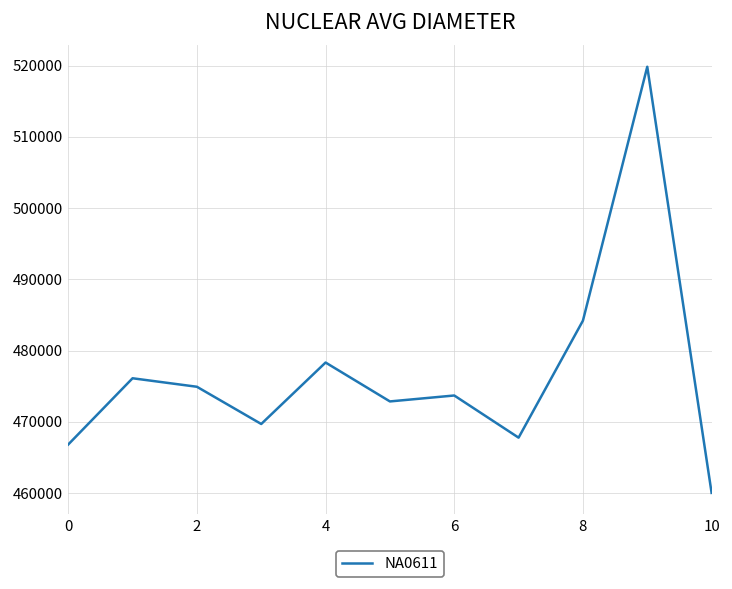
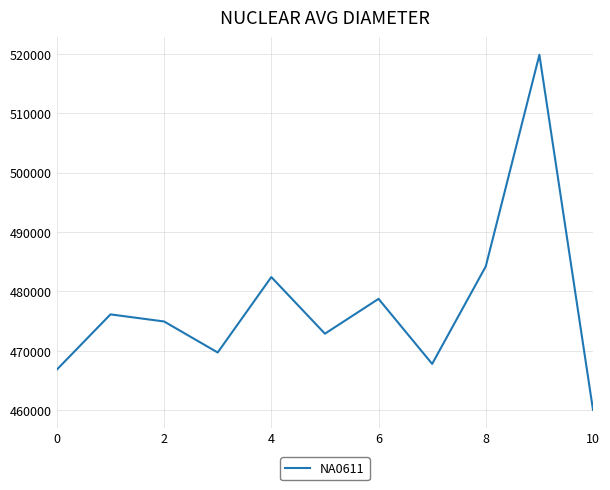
  {
    "0": 467000,
    "2": 475000,
-   "4": 478000,
-   "6": 474000,
+   "4": 482000,
+   "6": 479000,
    "8": 484000,
    "10": 460000
  }
